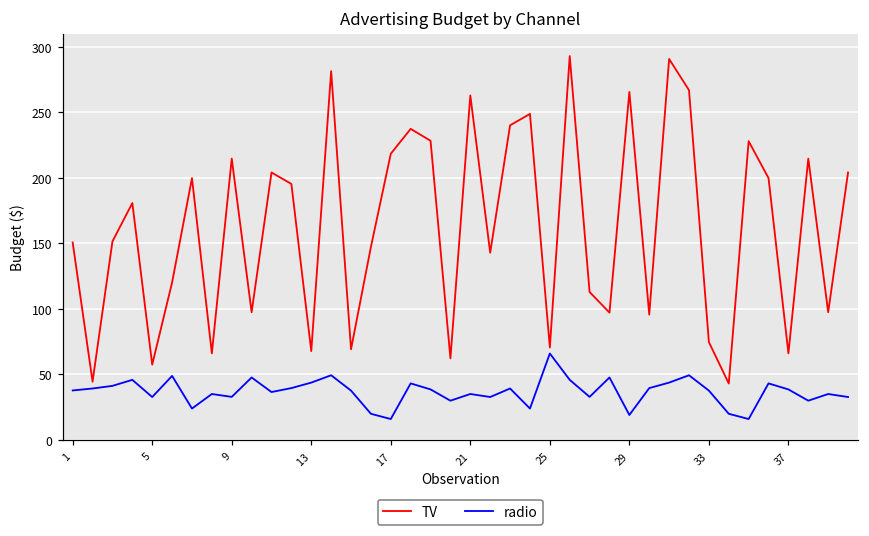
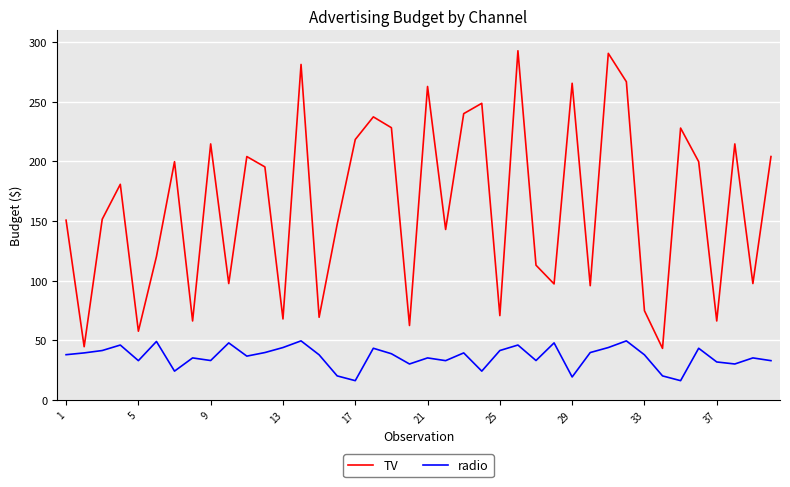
  {
    "TV": {
      "1": 151,
      "5": 58,
      "9": 215,
      "13": 68,
      "17": 218,
      "21": 263,
      "25": 71,
      "29": 266,
      "33": 75,
      "37": 66
    },
    "radio": {
      "1": 38,
      "5": 33,
      "9": 33,
      "13": 44,
      "17": 16,
      "21": 35,
-     "25": 66,
+     "25": 41,
      "29": 19,
      "33": 38,
-     "37": 39
+     "37": 32
    }
  }
